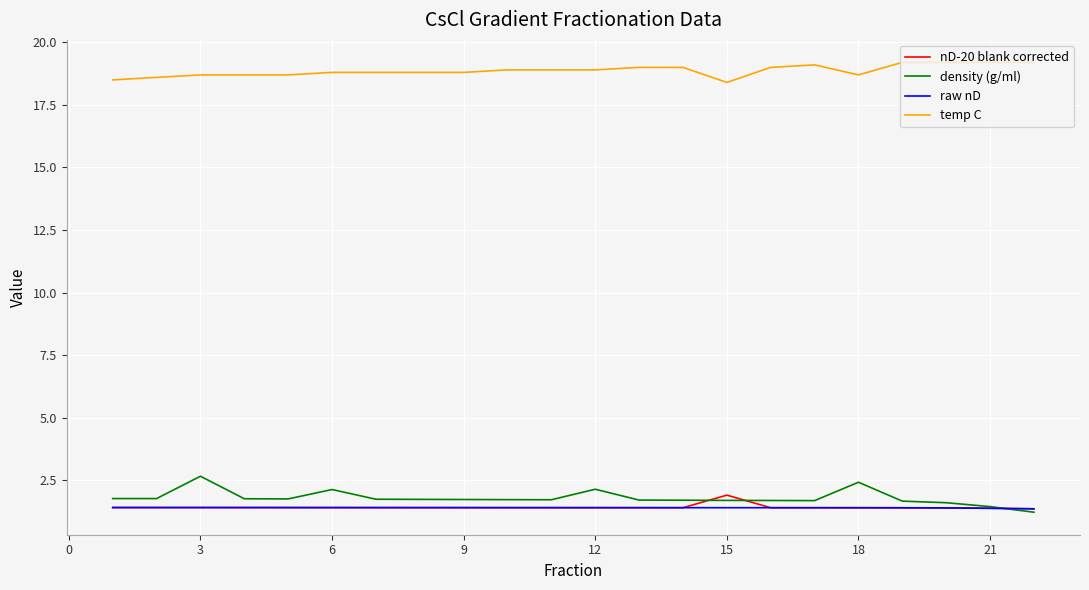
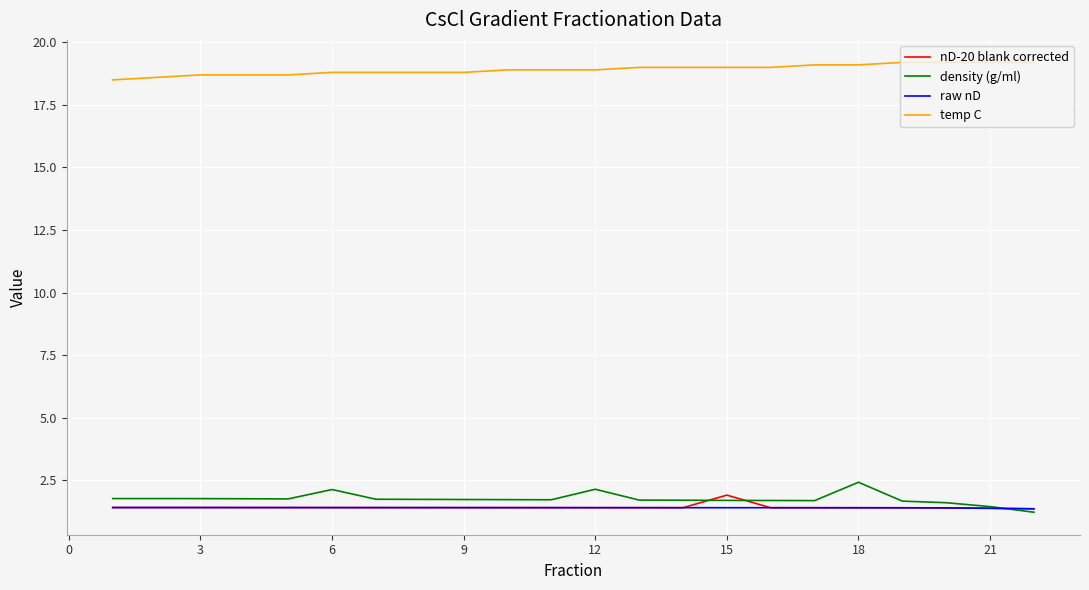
  {
    "nD-20 blank corrected": {
      "15": 1.9
    },
    "density (g/ml)": {
-     "3": 2.7,
+     "3": 1.8,
      "6": 2.1,
      "9": 1.7,
      "12": 2.1,
      "15": 1.7,
      "18": 2.4
    },
    "raw nD": {
      "15": 1.4
    },
    "temp C": {
      "3": 18.7,
      "6": 18.8,
      "9": 18.8,
      "12": 18.9,
-     "15": 18.4,
-     "18": 18.7
+     "15": 19.0,
+     "18": 19.1
    }
  }
